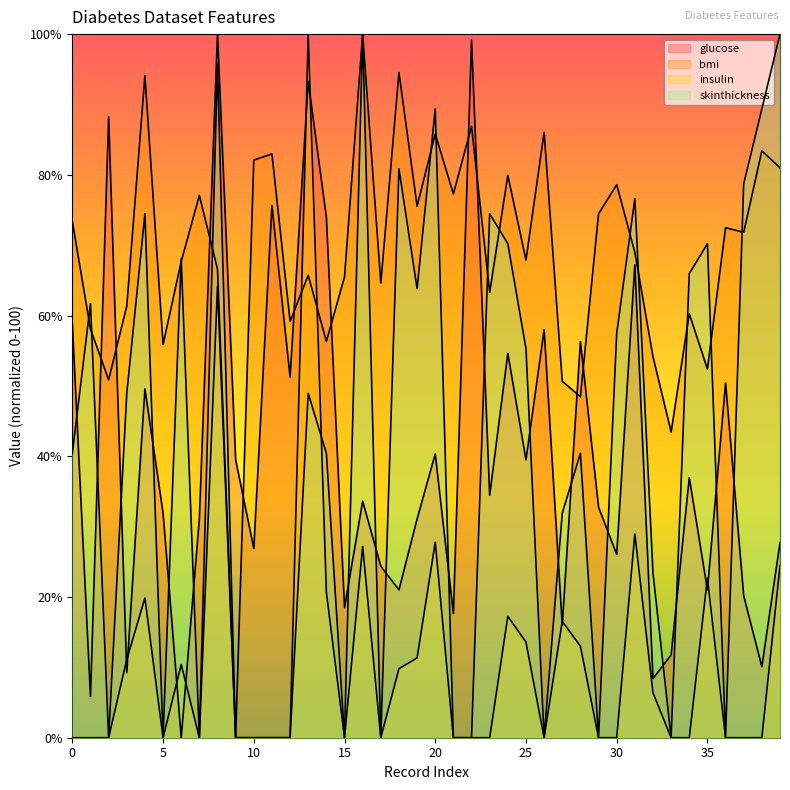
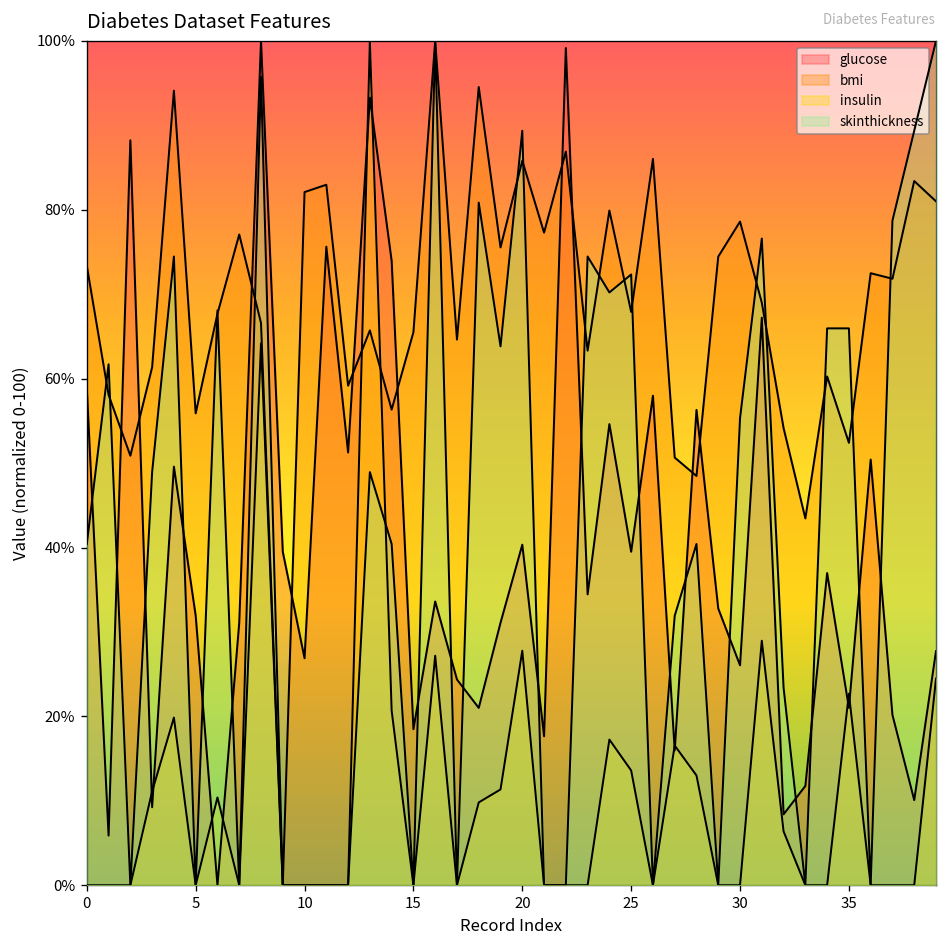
  {
    "skinthickness": {
      "0": "40%",
      "20": "89%",
-     "25": "55%",
-     "30": "57%",
-     "35": "70%"
+     "25": "72%",
+     "30": "55%",
+     "35": "66%"
    }
  }
